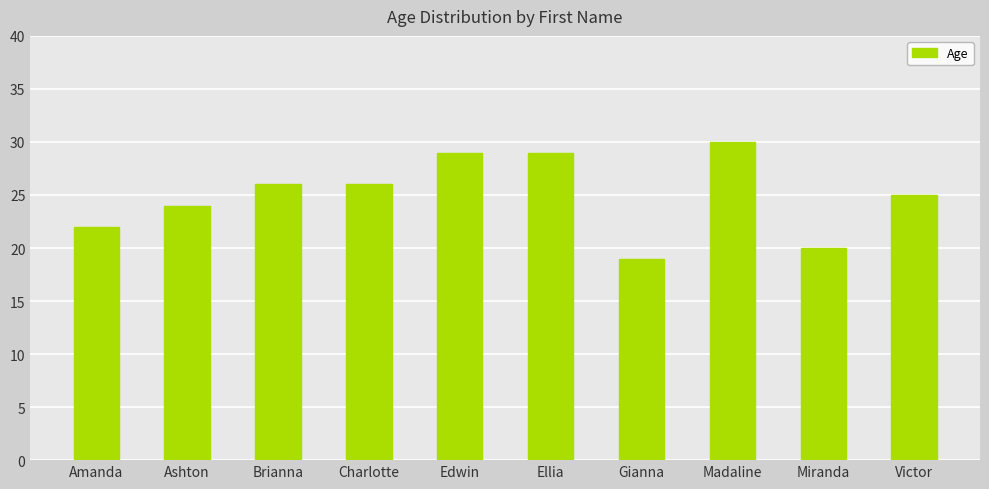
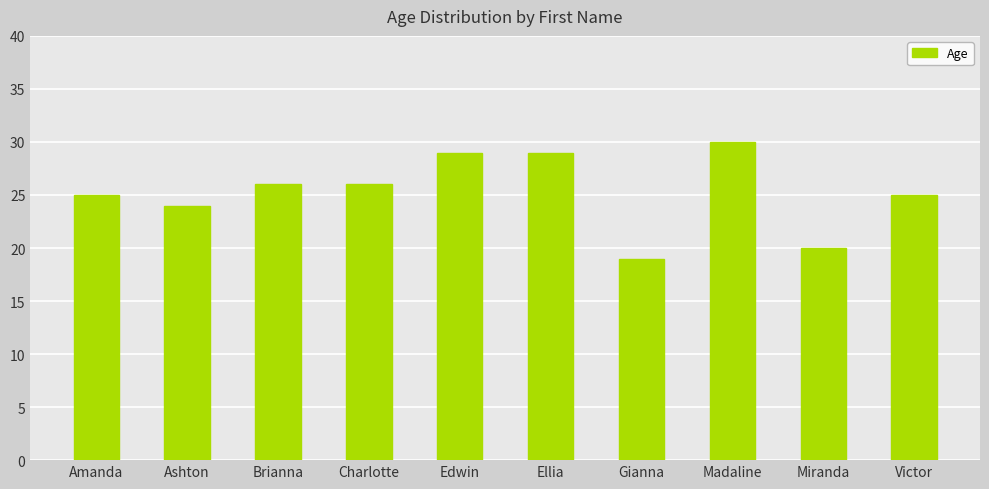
  {
-   "Amanda": 22,
+   "Amanda": 25,
    "Ashton": 24,
    "Brianna": 26,
    "Charlotte": 26,
    "Edwin": 29,
    "Ellia": 29,
    "Gianna": 19,
    "Madaline": 30,
    "Miranda": 20,
    "Victor": 25
  }
